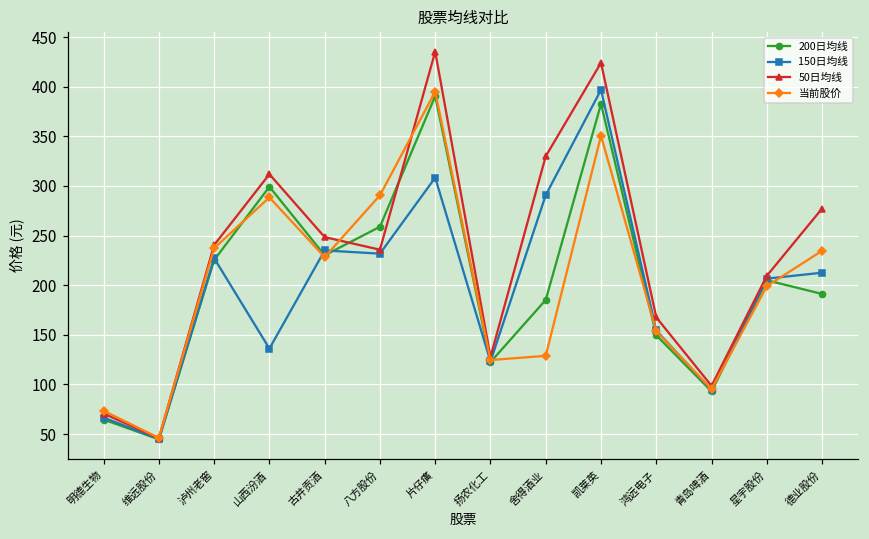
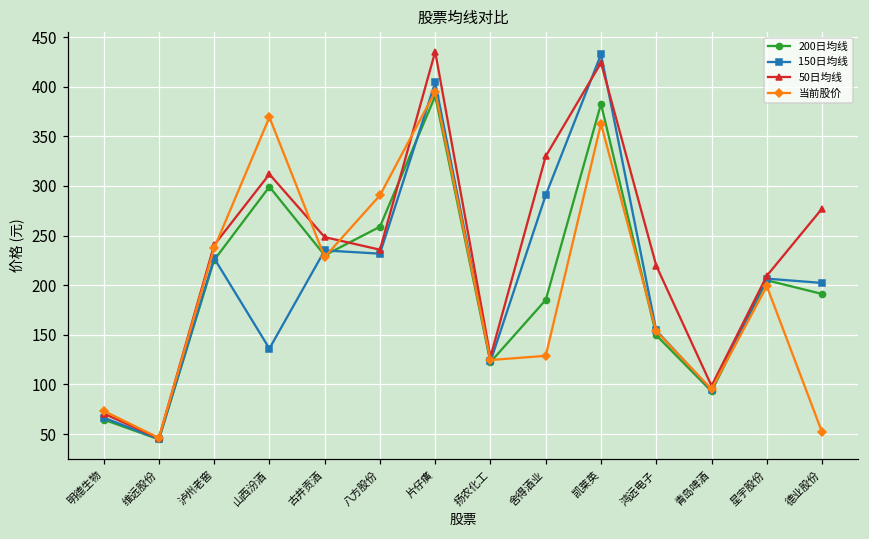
  {
    "200日均线": {
      "山西汾酒": 300,
      "八方股份": 260,
      "片仔癀": 390,
      "舍得酒业": 190,
      "凯莱英": 380,
      "鸿远电子": 150,
      "德业股份": 190
    },
    "150日均线": {
      "山西汾酒": 140,
      "古井贡酒": 230,
      "八方股份": 230,
-     "片仔癀": 310,
+     "片仔癀": 400,
      "舍得酒业": 290,
-     "凯莱英": 400,
-     "德业股份": 210
+     "凯莱英": 430,
+     "德业股份": 200
    },
    "50日均线": {
      "泸州老窖": 240,
      "山西汾酒": 310,
      "古井贡酒": 250,
      "八方股份": 240,
      "片仔癀": 440,
      "扬农化工": 130,
      "舍得酒业": 330,
      "凯莱英": 420,
-     "鸿远电子": 170,
+     "鸿远电子": 220,
      "青岛啤酒": 100,
      "星宇股份": 210,
      "德业股份": 280
    },
    "当前股价": {
      "泸州老窖": 240,
-     "山西汾酒": 290,
+     "山西汾酒": 370,
      "八方股份": 290,
      "片仔癀": 390,
      "舍得酒业": 130,
-     "凯莱英": 350,
+     "凯莱英": 360,
      "星宇股份": 200,
-     "德业股份": 230
+     "德业股份": 50
    }
  }
